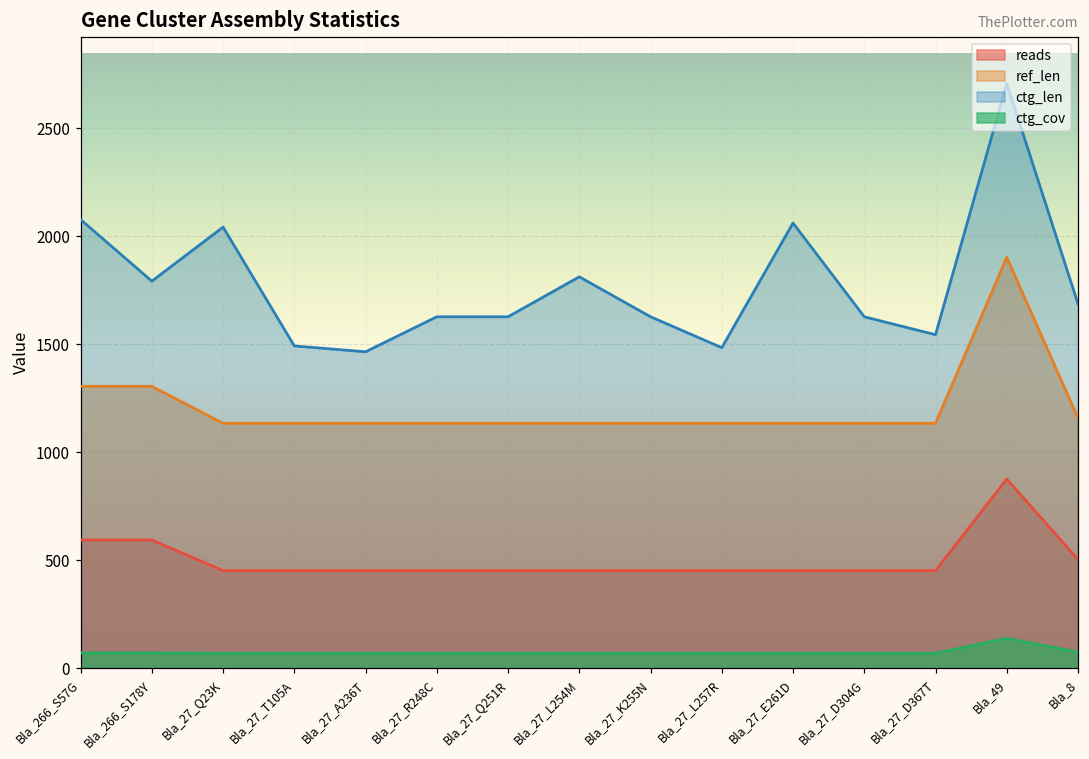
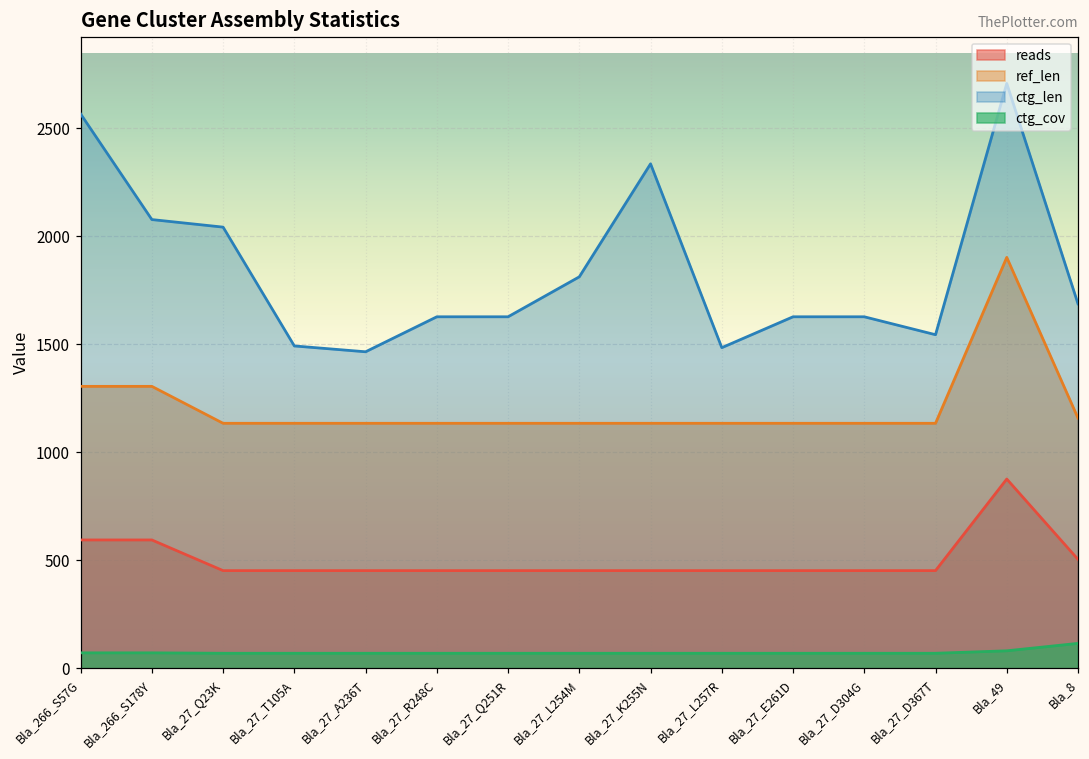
  {
    "ctg_len": {
-     "Bla_266_S57G": 2080,
-     "Bla_266_S178Y": 1790,
+     "Bla_266_S57G": 2570,
+     "Bla_266_S178Y": 2080,
      "Bla_27_Q23K": 2040,
      "Bla_27_T105A": 1490,
      "Bla_27_A236T": 1470,
      "Bla_27_R248C": 1630,
      "Bla_27_Q251R": 1630,
      "Bla_27_L254M": 1810,
-     "Bla_27_K255N": 1630,
+     "Bla_27_K255N": 2340,
      "Bla_27_L257R": 1480,
-     "Bla_27_E261D": 2060,
+     "Bla_27_E261D": 1630,
      "Bla_27_D304G": 1630,
      "Bla_27_D367T": 1540,
      "Bla_8": 1690
    },
    "ctg_cov": {
      "Bla_266_S57G": 70,
      "Bla_266_S178Y": 70,
      "Bla_27_Q23K": 70,
      "Bla_27_T105A": 70,
      "Bla_27_A236T": 70,
      "Bla_27_R248C": 70,
      "Bla_27_Q251R": 70,
      "Bla_27_L254M": 70,
      "Bla_27_K255N": 70,
      "Bla_27_L257R": 70,
      "Bla_27_E261D": 70,
      "Bla_27_D304G": 70,
      "Bla_27_D367T": 70,
-     "Bla_49": 140,
-     "Bla_8": 70
+     "Bla_49": 80,
+     "Bla_8": 120
    }
  }
